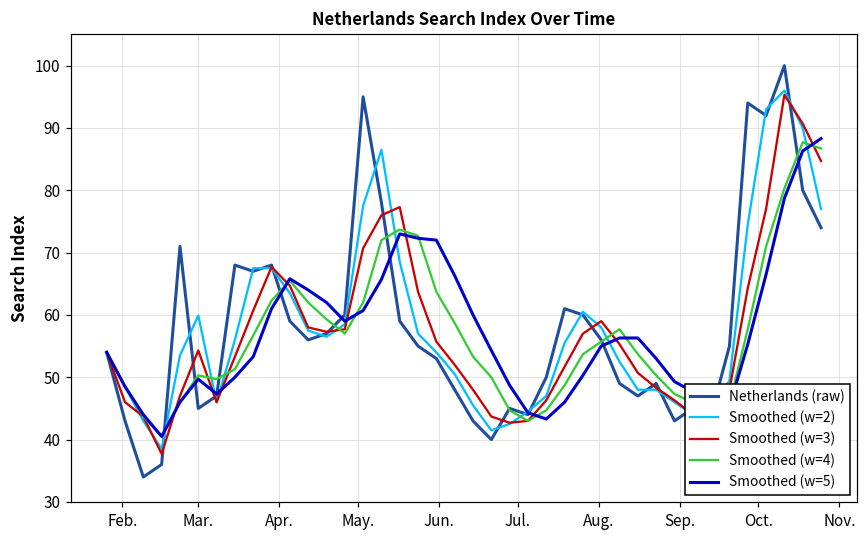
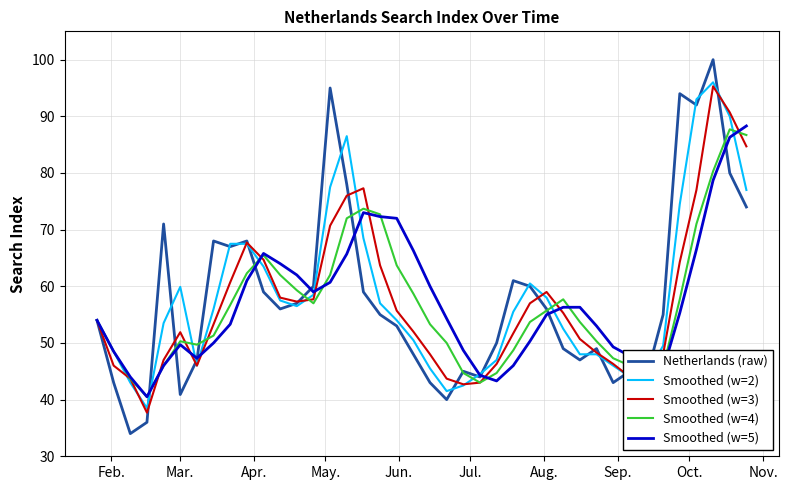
  {
    "Netherlands (raw)": {
-     "Mar.": 45
+     "Mar.": 41
    },
    "Smoothed (w=2)": {
      "Mar.": 60
    },
    "Smoothed (w=3)": {
-     "Mar.": 54
+     "Mar.": 52
    },
    "Smoothed (w=4)": {
      "Mar.": 50
    },
    "Smoothed (w=5)": {
      "Mar.": 50
    }
  }
